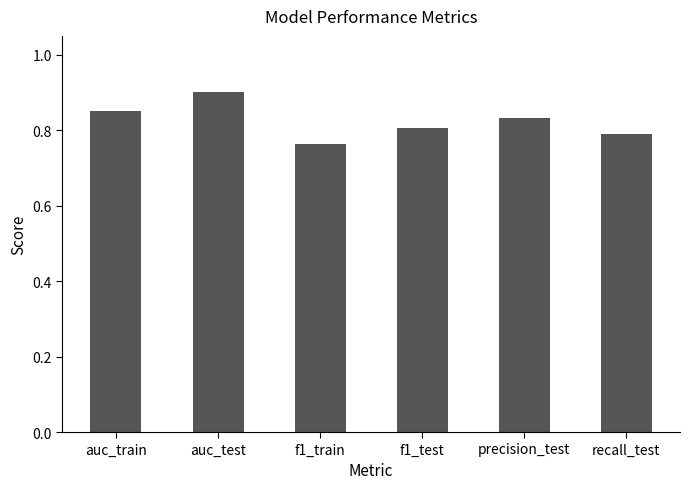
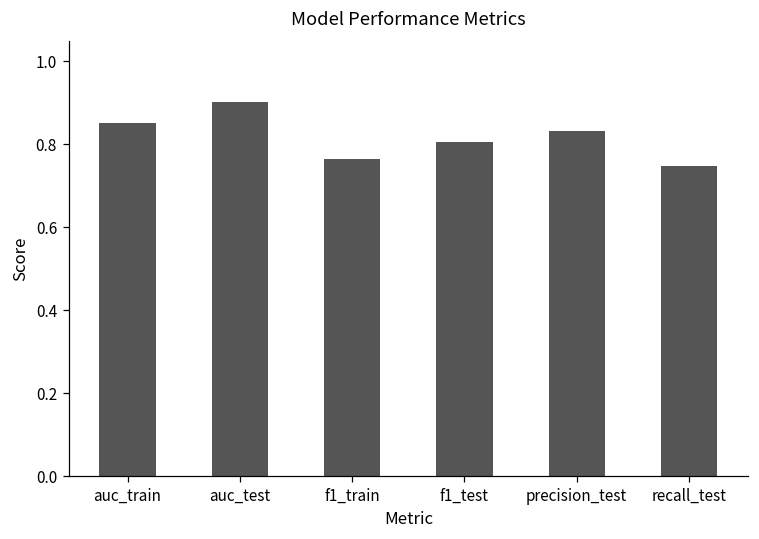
  {
    "auc_train": 0.85,
    "auc_test": 0.90,
    "f1_train": 0.76,
    "f1_test": 0.81,
    "precision_test": 0.83,
-   "recall_test": 0.79
+   "recall_test": 0.75
  }
